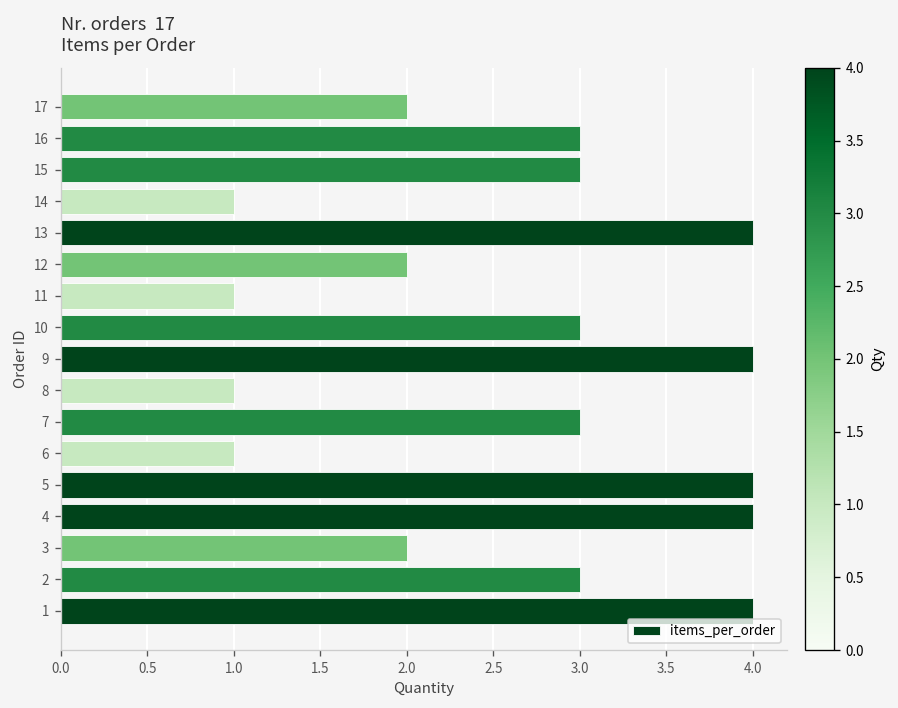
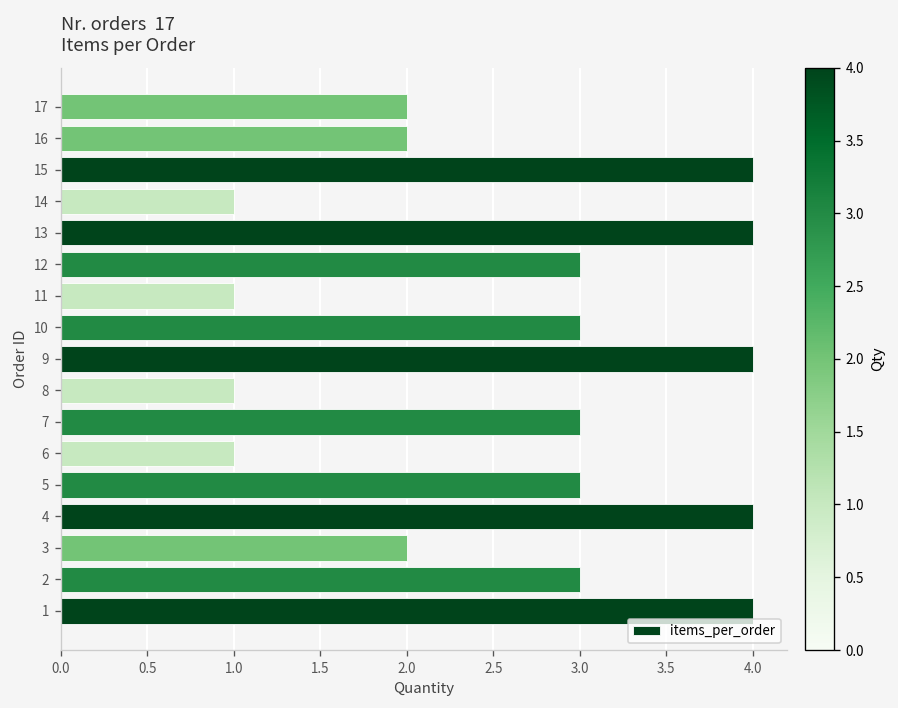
  {
    "17": 2,
-   "16": 3,
-   "15": 3,
+   "16": 2,
+   "15": 4,
    "14": 1,
    "13": 4,
-   "12": 2,
+   "12": 3,
    "11": 1,
    "10": 3,
    "9": 4,
    "8": 1,
    "7": 3,
    "6": 1,
-   "5": 4,
+   "5": 3,
    "4": 4,
    "3": 2,
    "2": 3,
    "1": 4
  }
